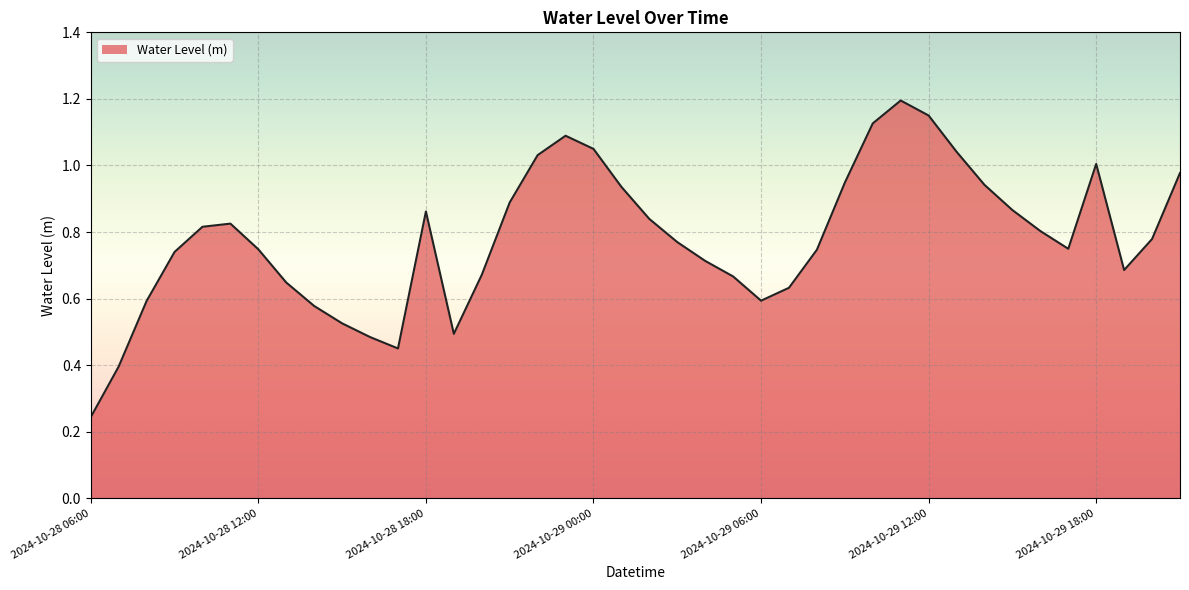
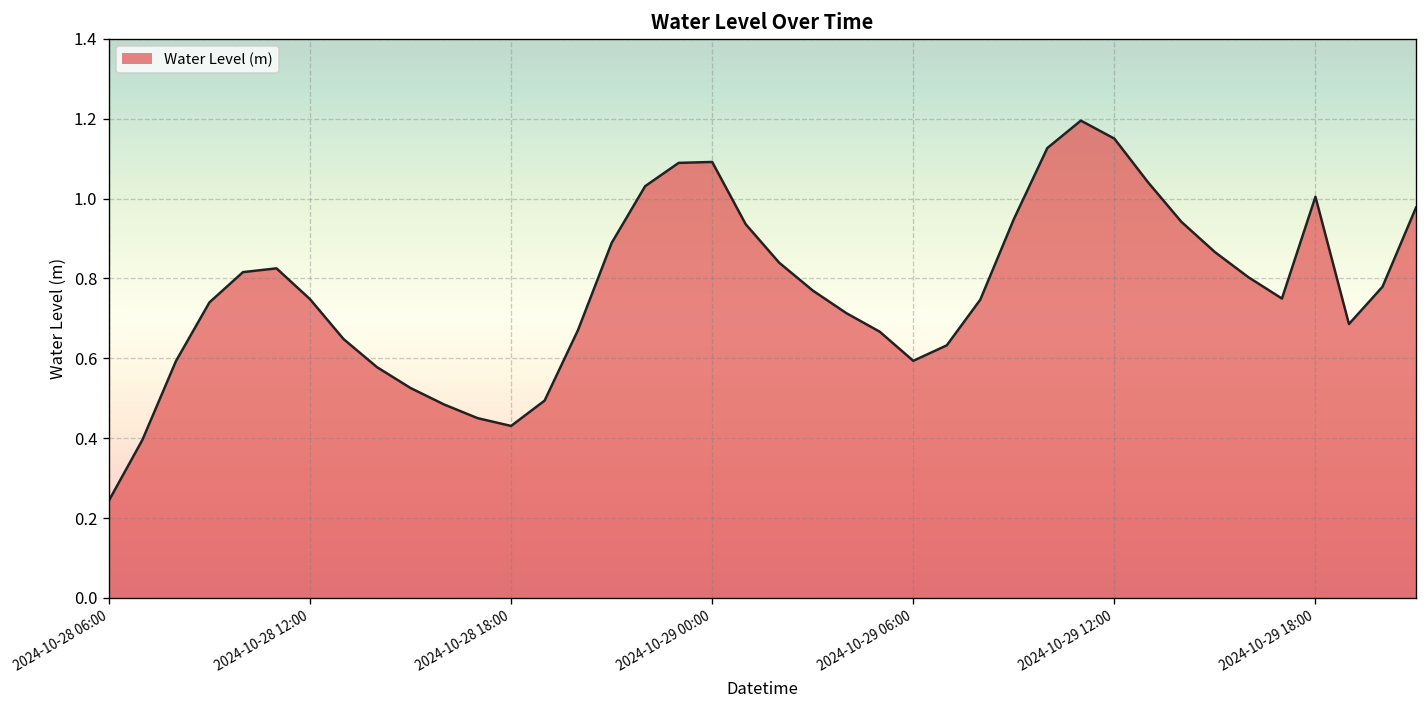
  {
    "2024-10-28 06:00": 0.24,
    "2024-10-28 12:00": 0.75,
-   "2024-10-28 18:00": 0.86,
-   "2024-10-29 00:00": 1.05,
+   "2024-10-28 18:00": 0.43,
+   "2024-10-29 00:00": 1.09,
    "2024-10-29 06:00": 0.59,
    "2024-10-29 12:00": 1.15,
    "2024-10-29 18:00": 1.00
  }
